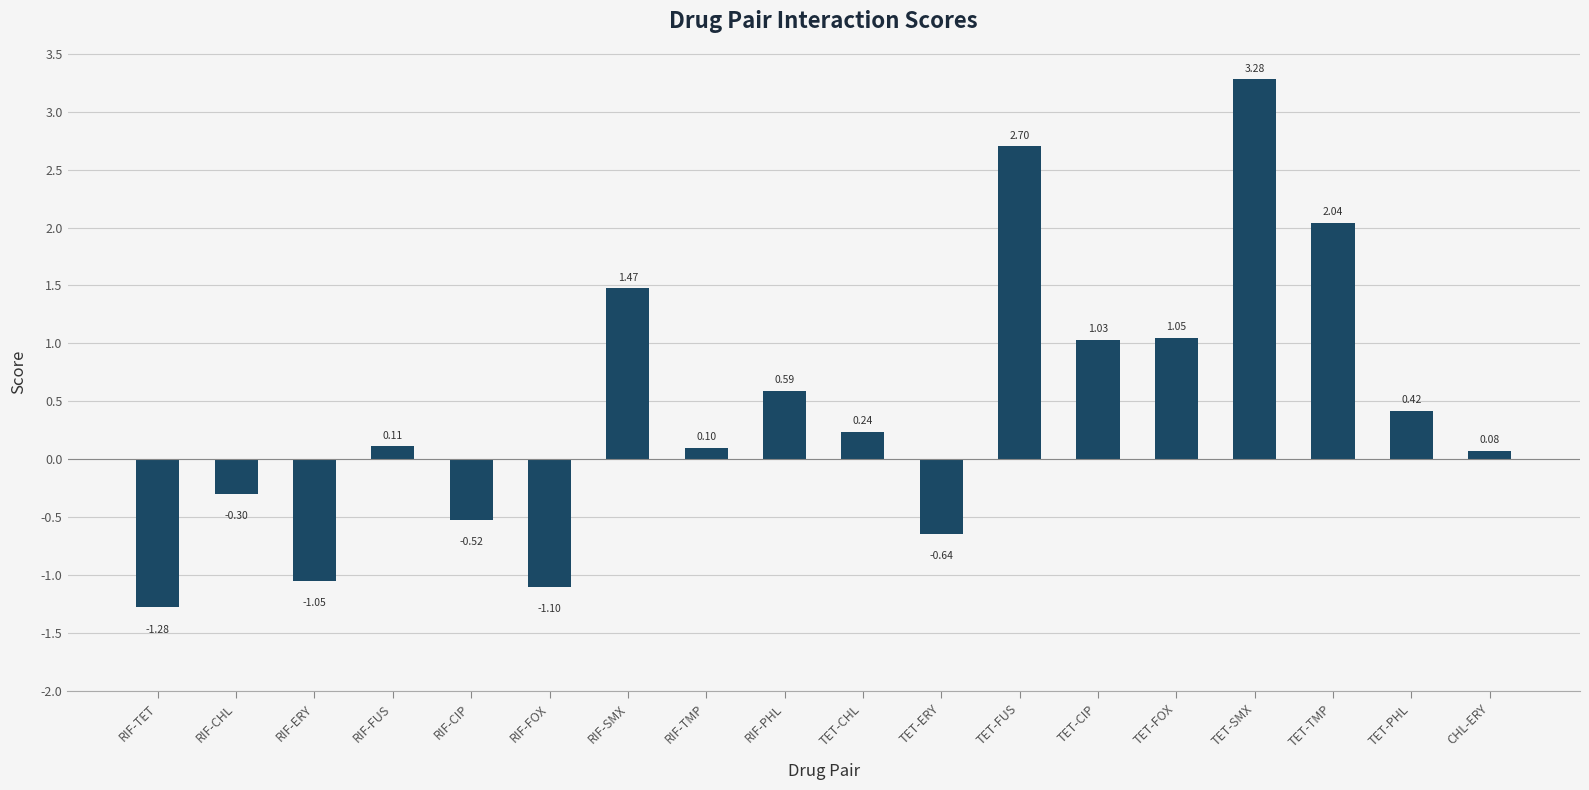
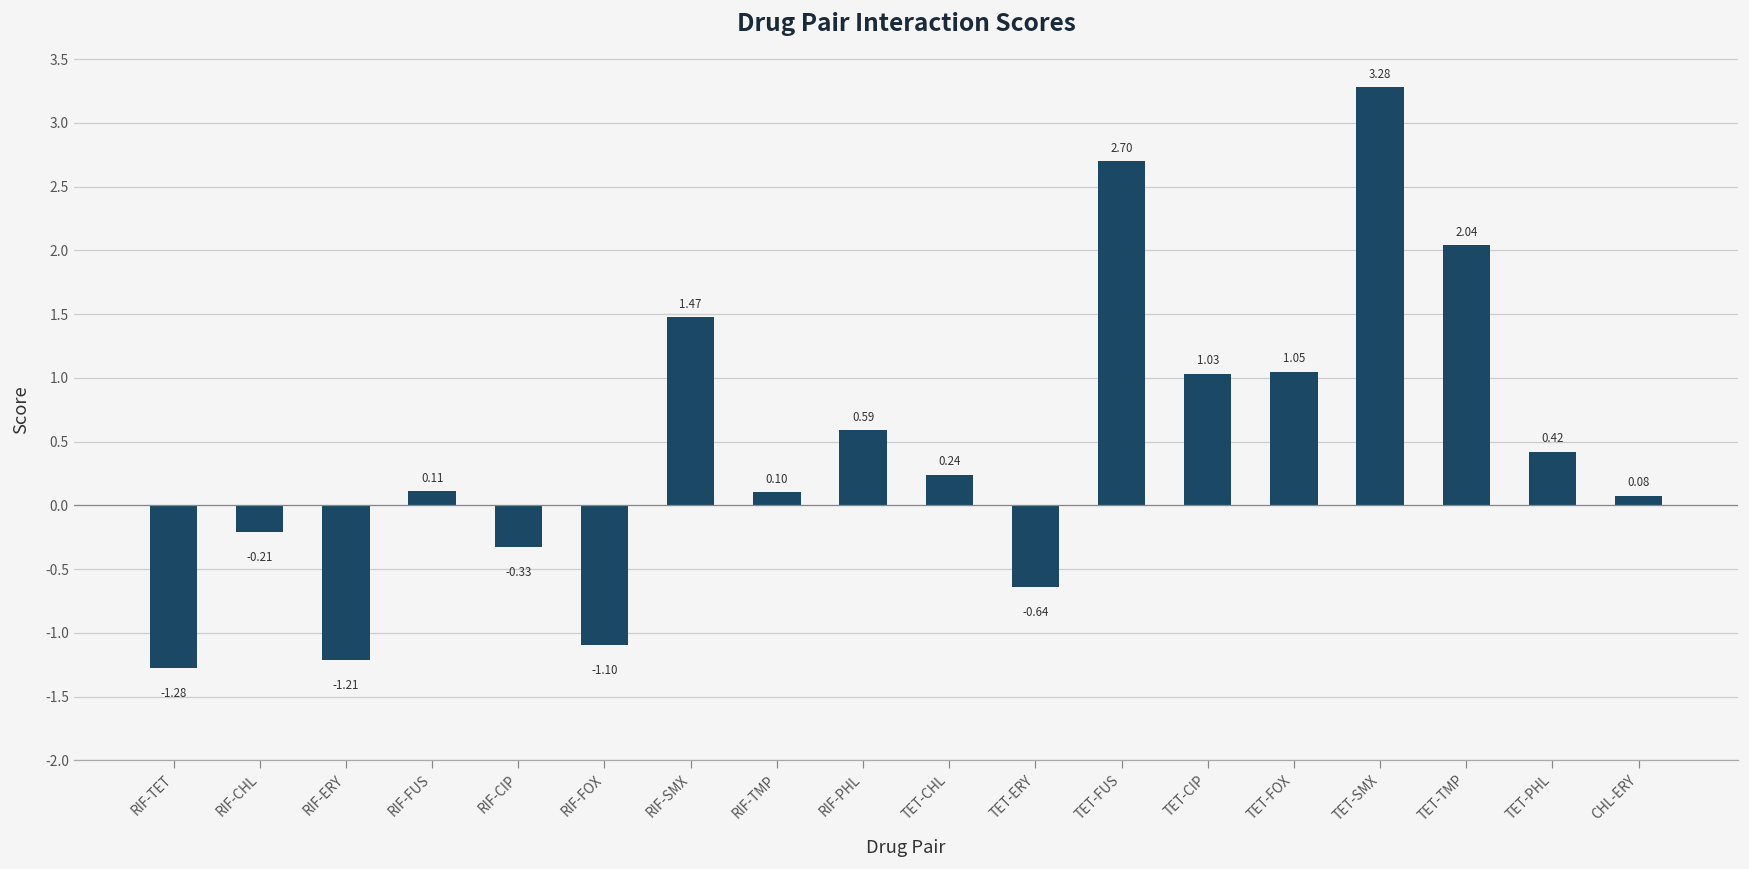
  {
    "RIF-TET": -1.28,
-   "RIF-CHL": -0.30,
-   "RIF-ERY": -1.05,
+   "RIF-CHL": -0.21,
+   "RIF-ERY": -1.21,
    "RIF-FUS": 0.11,
-   "RIF-CIP": -0.52,
+   "RIF-CIP": -0.33,
    "RIF-FOX": -1.10,
    "RIF-SMX": 1.47,
    "RIF-TMP": 0.10,
    "RIF-PHL": 0.59,
    "TET-CHL": 0.24,
    "TET-ERY": -0.64,
    "TET-FUS": 2.70,
    "TET-CIP": 1.03,
    "TET-FOX": 1.05,
    "TET-SMX": 3.28,
    "TET-TMP": 2.04,
    "TET-PHL": 0.42,
    "CHL-ERY": 0.08
  }
